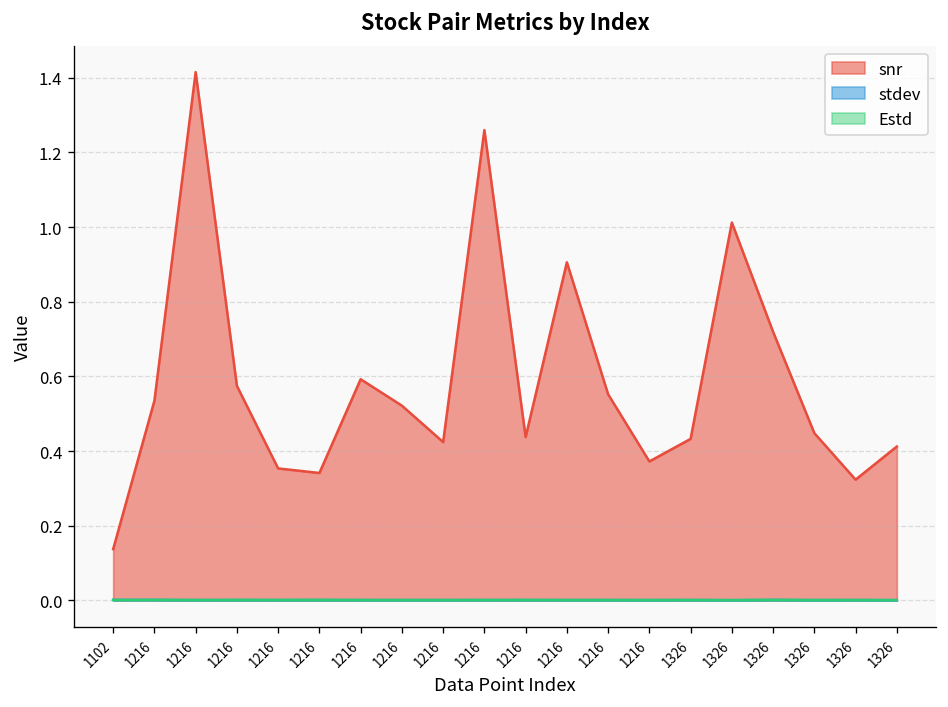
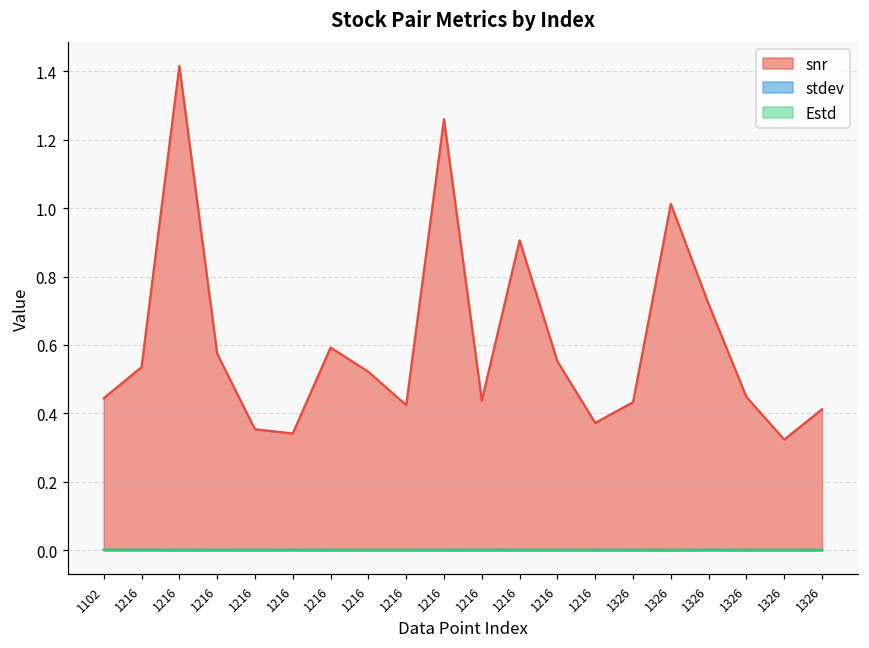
  {
    "snr": {
-     "1102": 0.14
+     "1102": 0.44
    },
    "Estd": {
      "1102": 0.00
    }
  }
